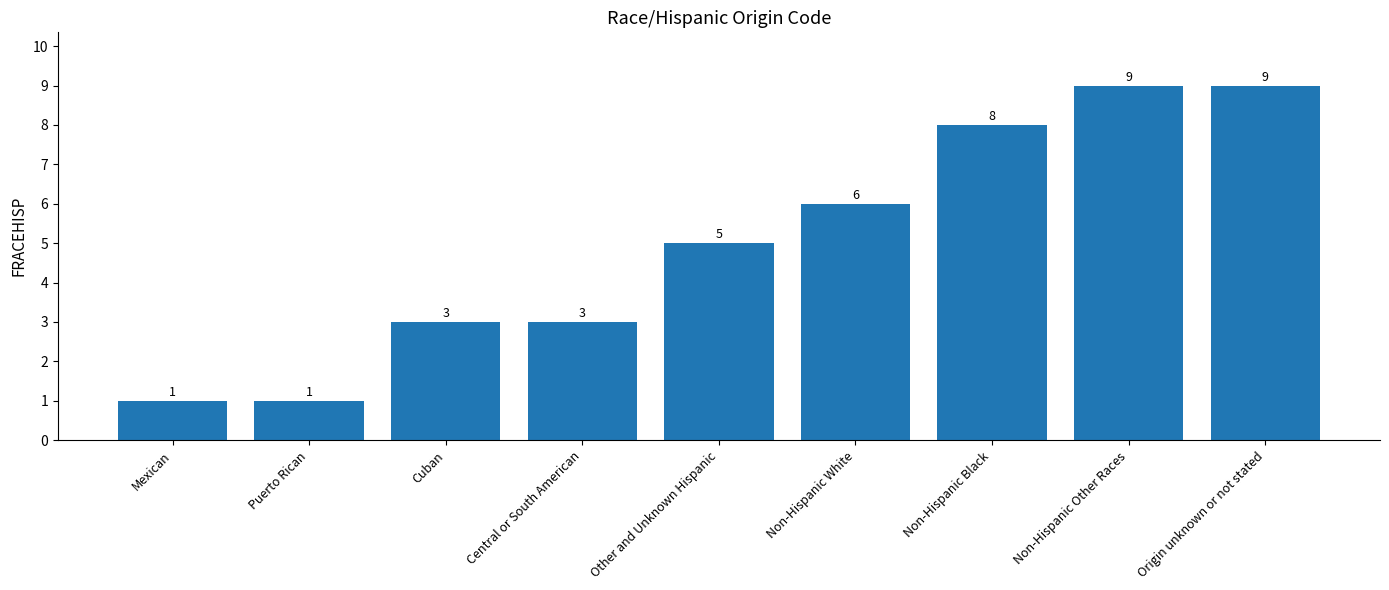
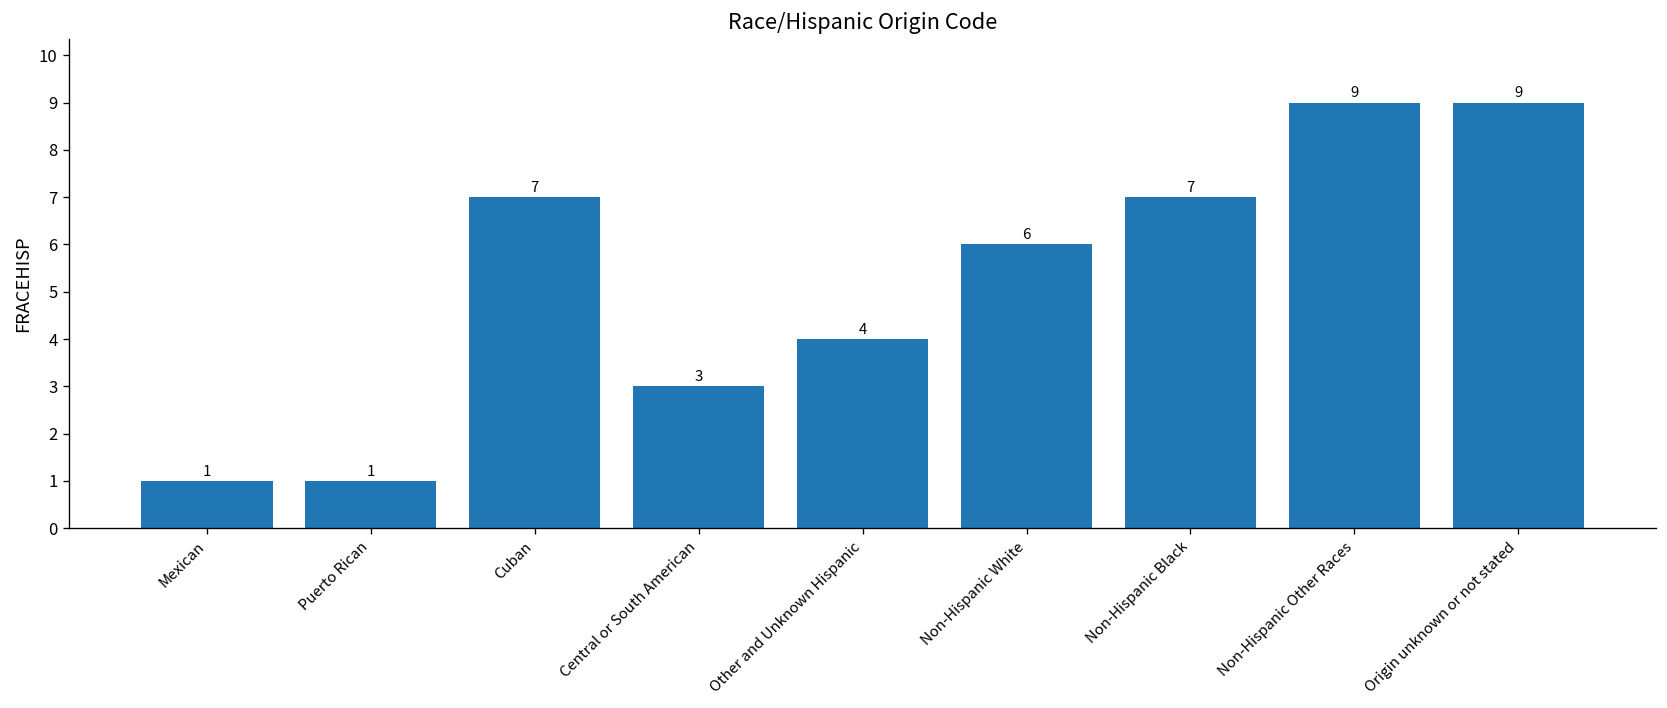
  {
    "Mexican": 1,
    "Puerto Rican": 1,
-   "Cuban": 3,
+   "Cuban": 7,
    "Central or South American": 3,
-   "Other and Unknown Hispanic": 5,
+   "Other and Unknown Hispanic": 4,
    "Non-Hispanic White": 6,
-   "Non-Hispanic Black": 8,
+   "Non-Hispanic Black": 7,
    "Non-Hispanic Other Races": 9,
    "Origin unknown or not stated": 9
  }
